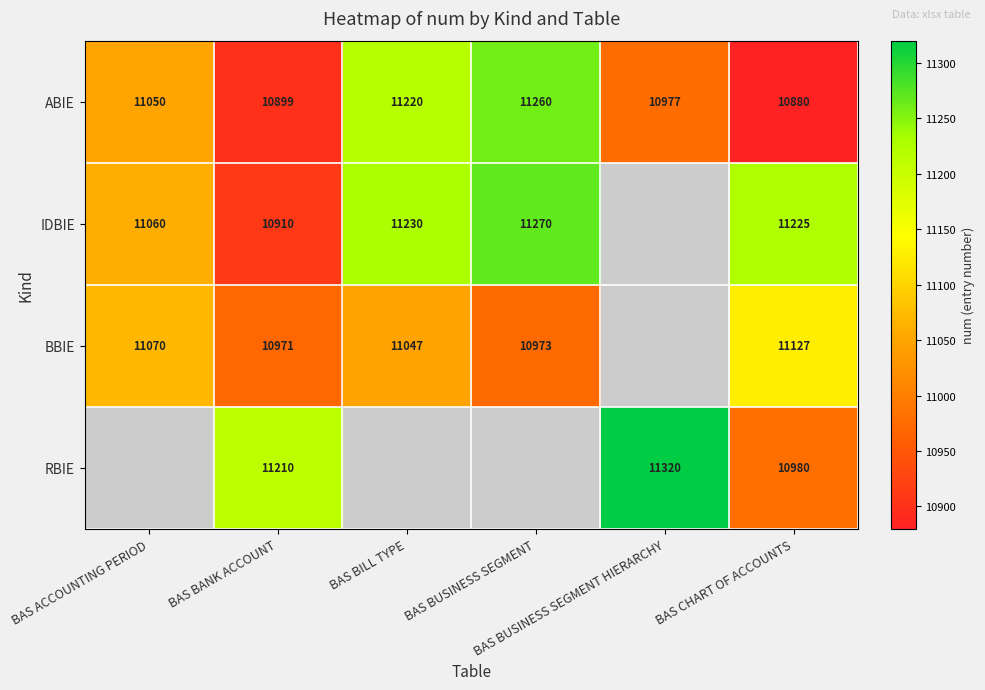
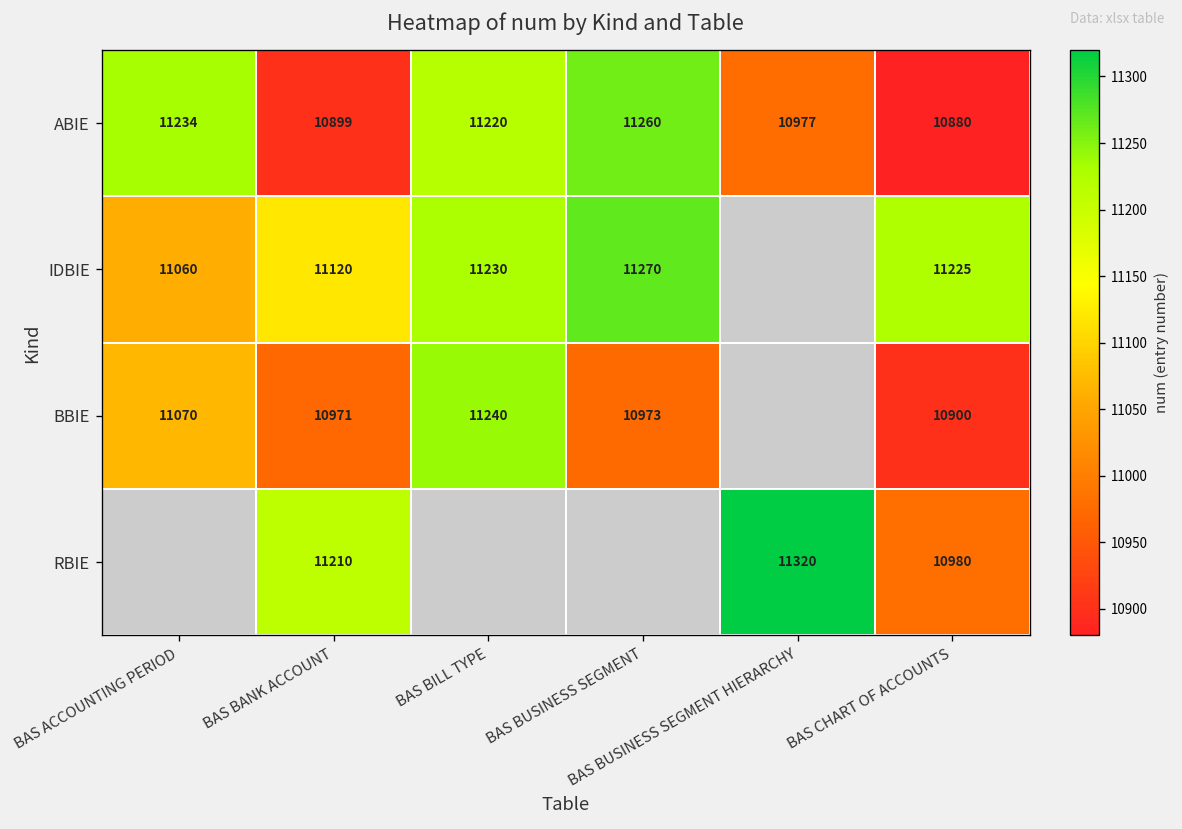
  {
    "ABIE": {
-     "BAS ACCOUNTING PERIOD": 11050,
+     "BAS ACCOUNTING PERIOD": 11234,
      "BAS BANK ACCOUNT": 10899,
      "BAS BILL TYPE": 11220,
      "BAS BUSINESS SEGMENT": 11260,
      "BAS BUSINESS SEGMENT HIERARCHY": 10977,
      "BAS CHART OF ACCOUNTS": 10880
    },
    "IDBIE": {
      "BAS ACCOUNTING PERIOD": 11060,
-     "BAS BANK ACCOUNT": 10910,
+     "BAS BANK ACCOUNT": 11120,
      "BAS BILL TYPE": 11230,
      "BAS BUSINESS SEGMENT": 11270,
      "BAS CHART OF ACCOUNTS": 11225
    },
    "BBIE": {
      "BAS ACCOUNTING PERIOD": 11070,
      "BAS BANK ACCOUNT": 10971,
-     "BAS BILL TYPE": 11047,
+     "BAS BILL TYPE": 11240,
      "BAS BUSINESS SEGMENT": 10973,
-     "BAS CHART OF ACCOUNTS": 11127
+     "BAS CHART OF ACCOUNTS": 10900
    },
    "RBIE": {
      "BAS BANK ACCOUNT": 11210,
      "BAS BUSINESS SEGMENT HIERARCHY": 11320,
      "BAS CHART OF ACCOUNTS": 10980
    }
  }
